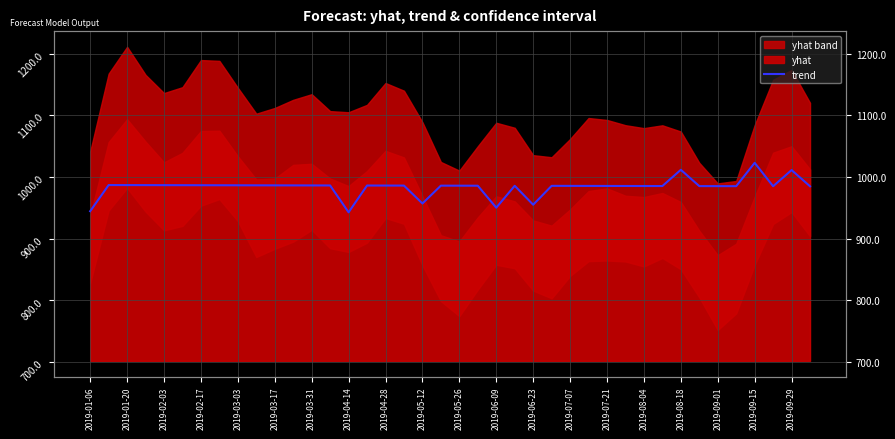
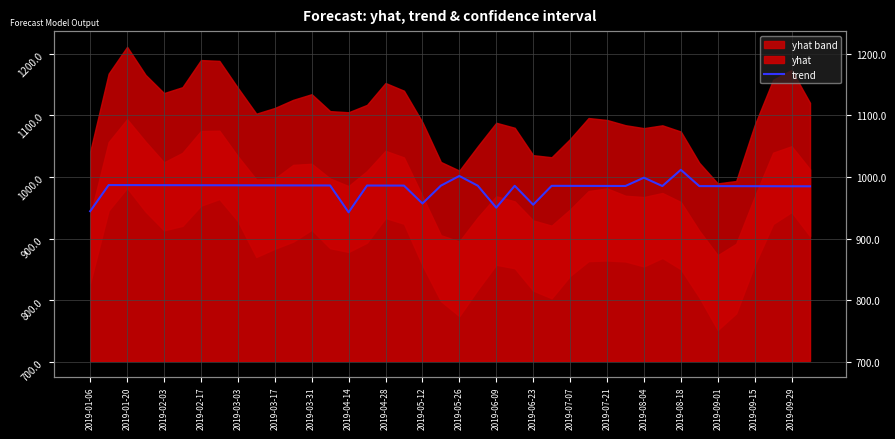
  {
    "trend": {
      "2019-01-06": 940,
      "2019-01-20": 990,
      "2019-02-03": 990,
      "2019-02-17": 990,
      "2019-03-03": 990,
      "2019-03-17": 990,
      "2019-03-31": 990,
      "2019-04-14": 940,
      "2019-04-28": 990,
      "2019-05-12": 960,
-     "2019-05-26": 990,
+     "2019-05-26": 1000,
      "2019-06-09": 950,
      "2019-06-23": 960,
      "2019-07-07": 990,
-     "2019-08-04": 990,
+     "2019-08-04": 1000,
      "2019-08-18": 1010,
      "2019-09-01": 990,
-     "2019-09-15": 1020,
-     "2019-09-29": 1010
+     "2019-09-15": 990,
+     "2019-09-29": 990
    }
  }
